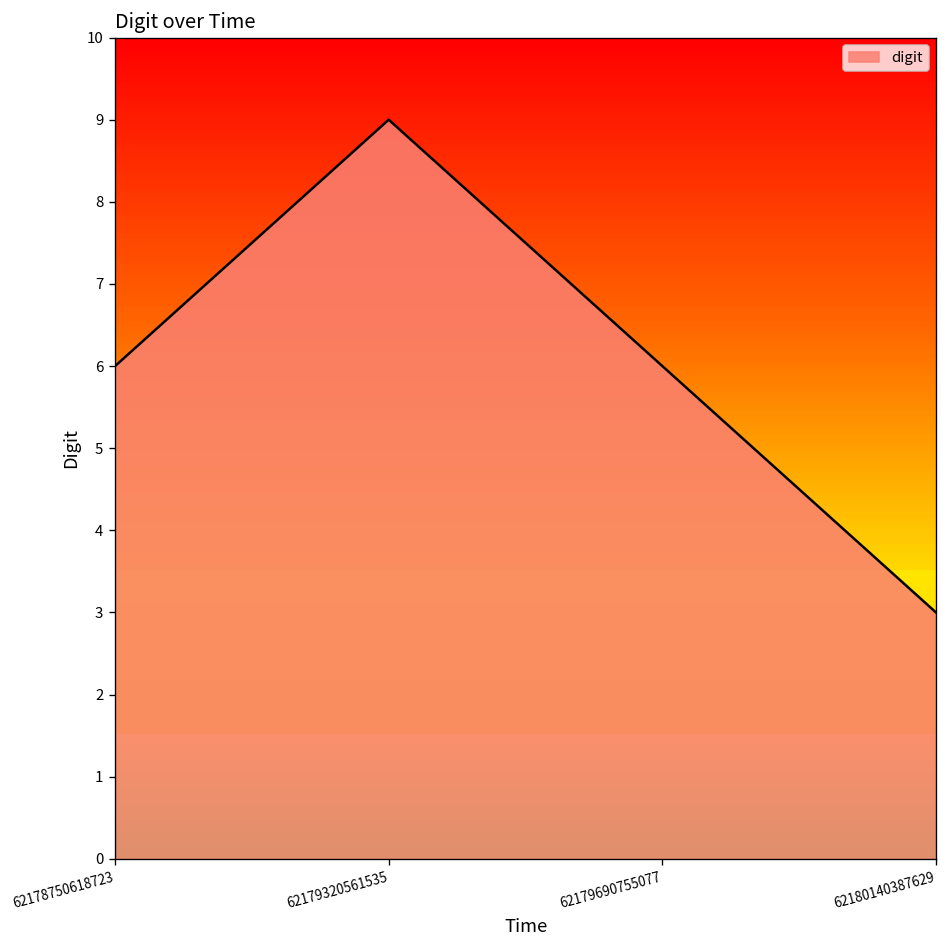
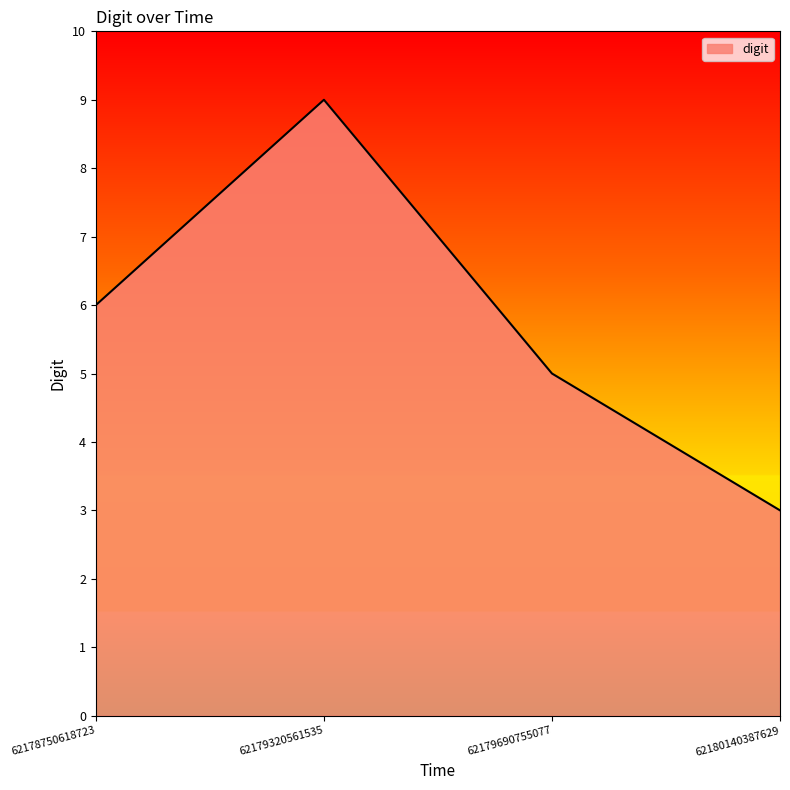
  {
    "62178750618723": 6,
    "62179320561535": 9,
-   "62179690755077": 6,
+   "62179690755077": 5,
    "62180140387629": 3
  }
